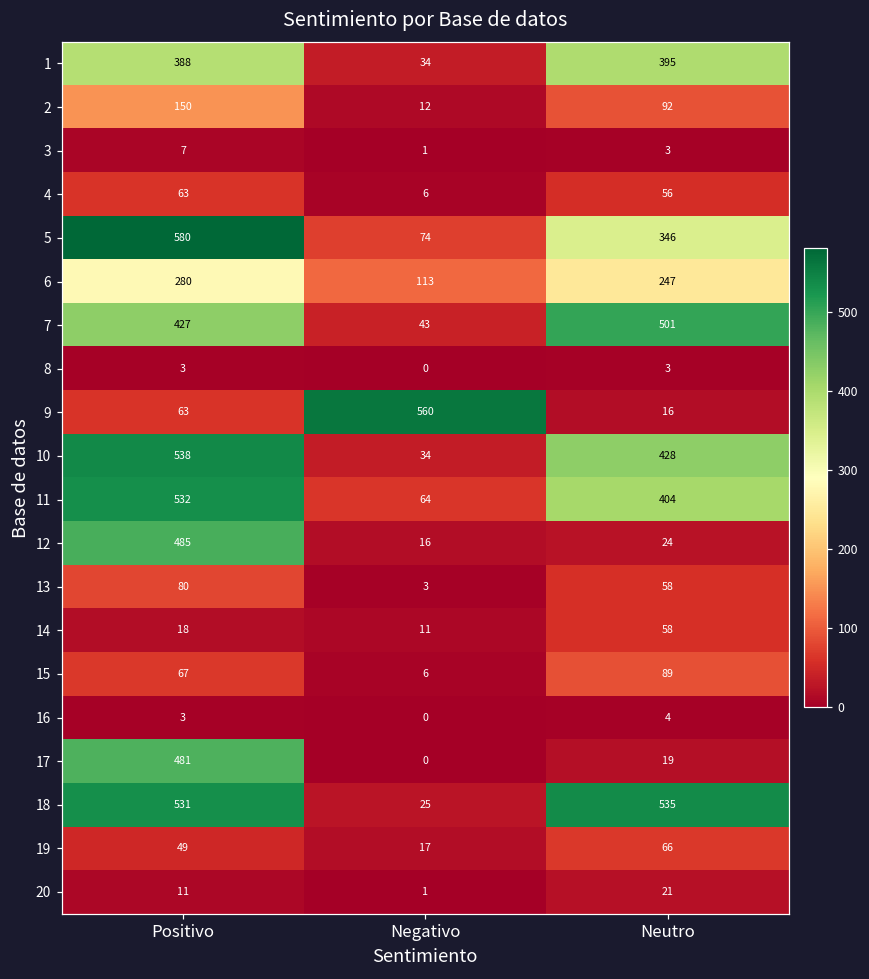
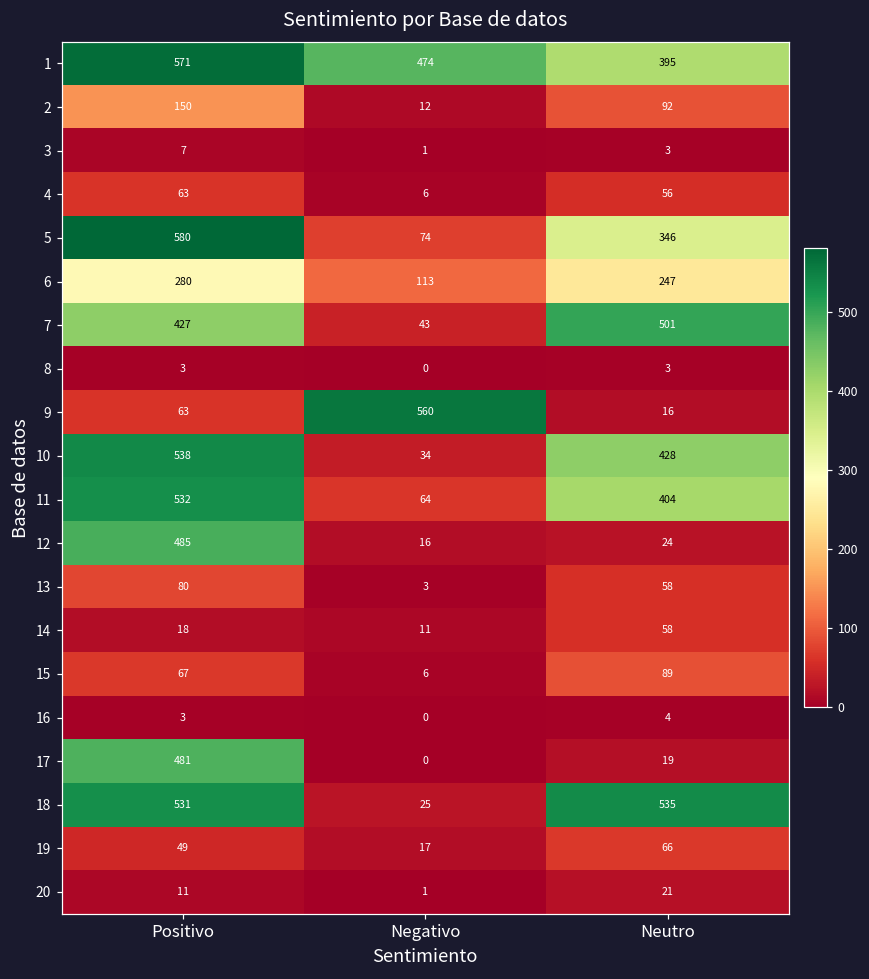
  {
    "1": {
-     "Positivo": 388,
-     "Negativo": 34,
+     "Positivo": 571,
+     "Negativo": 474,
      "Neutro": 395
    },
    "2": {
      "Positivo": 150,
      "Negativo": 12,
      "Neutro": 92
    },
    "3": {
      "Positivo": 7,
      "Negativo": 1,
      "Neutro": 3
    },
    "4": {
      "Positivo": 63,
      "Negativo": 6,
      "Neutro": 56
    },
    "5": {
      "Positivo": 580,
      "Negativo": 74,
      "Neutro": 346
    },
    "6": {
      "Positivo": 280,
      "Negativo": 113,
      "Neutro": 247
    },
    "7": {
      "Positivo": 427,
      "Negativo": 43,
      "Neutro": 501
    },
    "8": {
      "Positivo": 3,
      "Negativo": 0,
      "Neutro": 3
    },
    "9": {
      "Positivo": 63,
      "Negativo": 560,
      "Neutro": 16
    },
    "10": {
      "Positivo": 538,
      "Negativo": 34,
      "Neutro": 428
    },
    "11": {
      "Positivo": 532,
      "Negativo": 64,
      "Neutro": 404
    },
    "12": {
      "Positivo": 485,
      "Negativo": 16,
      "Neutro": 24
    },
    "13": {
      "Positivo": 80,
      "Negativo": 3,
      "Neutro": 58
    },
    "14": {
      "Positivo": 18,
      "Negativo": 11,
      "Neutro": 58
    },
    "15": {
      "Positivo": 67,
      "Negativo": 6,
      "Neutro": 89
    },
    "16": {
      "Positivo": 3,
      "Negativo": 0,
      "Neutro": 4
    },
    "17": {
      "Positivo": 481,
      "Negativo": 0,
      "Neutro": 19
    },
    "18": {
      "Positivo": 531,
      "Negativo": 25,
      "Neutro": 535
    },
    "19": {
      "Positivo": 49,
      "Negativo": 17,
      "Neutro": 66
    },
    "20": {
      "Positivo": 11,
      "Negativo": 1,
      "Neutro": 21
    }
  }
